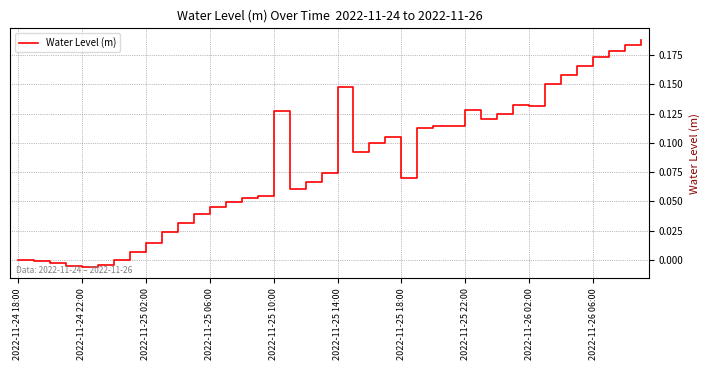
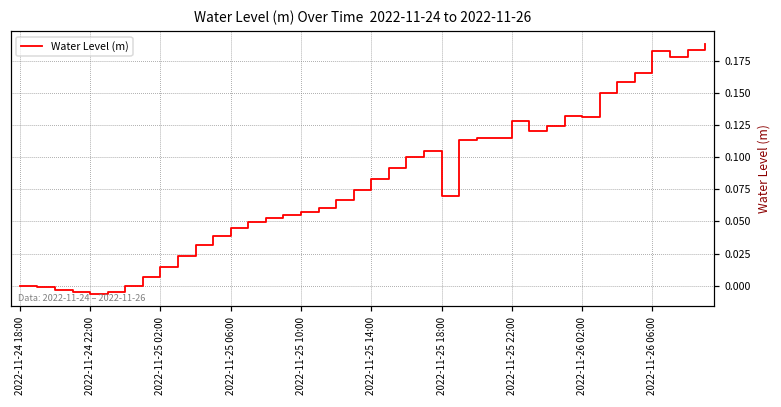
  {
    "2022-11-24 18:00": 0.000,
    "2022-11-25 02:00": 0.015,
    "2022-11-25 06:00": 0.045,
-   "2022-11-25 10:00": 0.127,
-   "2022-11-25 14:00": 0.148,
+   "2022-11-25 10:00": 0.057,
+   "2022-11-25 14:00": 0.083,
    "2022-11-25 18:00": 0.070,
    "2022-11-25 22:00": 0.128,
    "2022-11-26 02:00": 0.131,
-   "2022-11-26 06:00": 0.173
+   "2022-11-26 06:00": 0.183
  }
